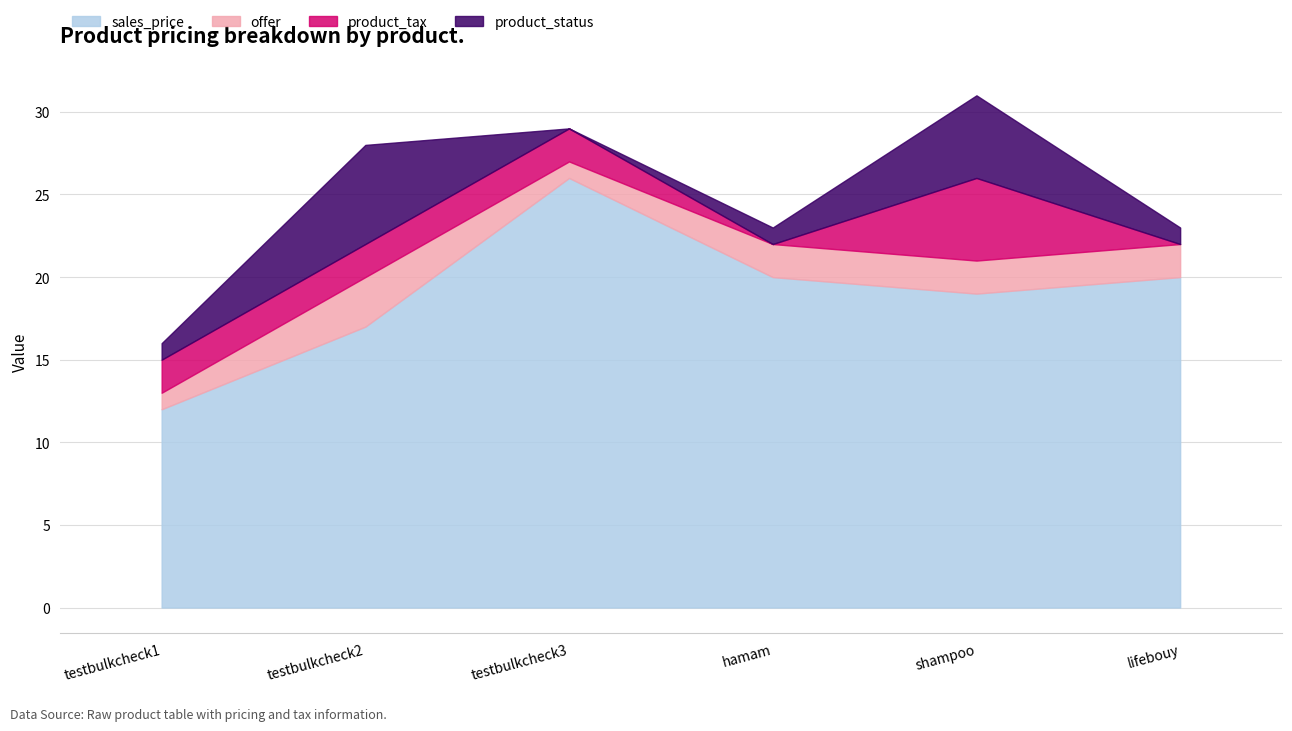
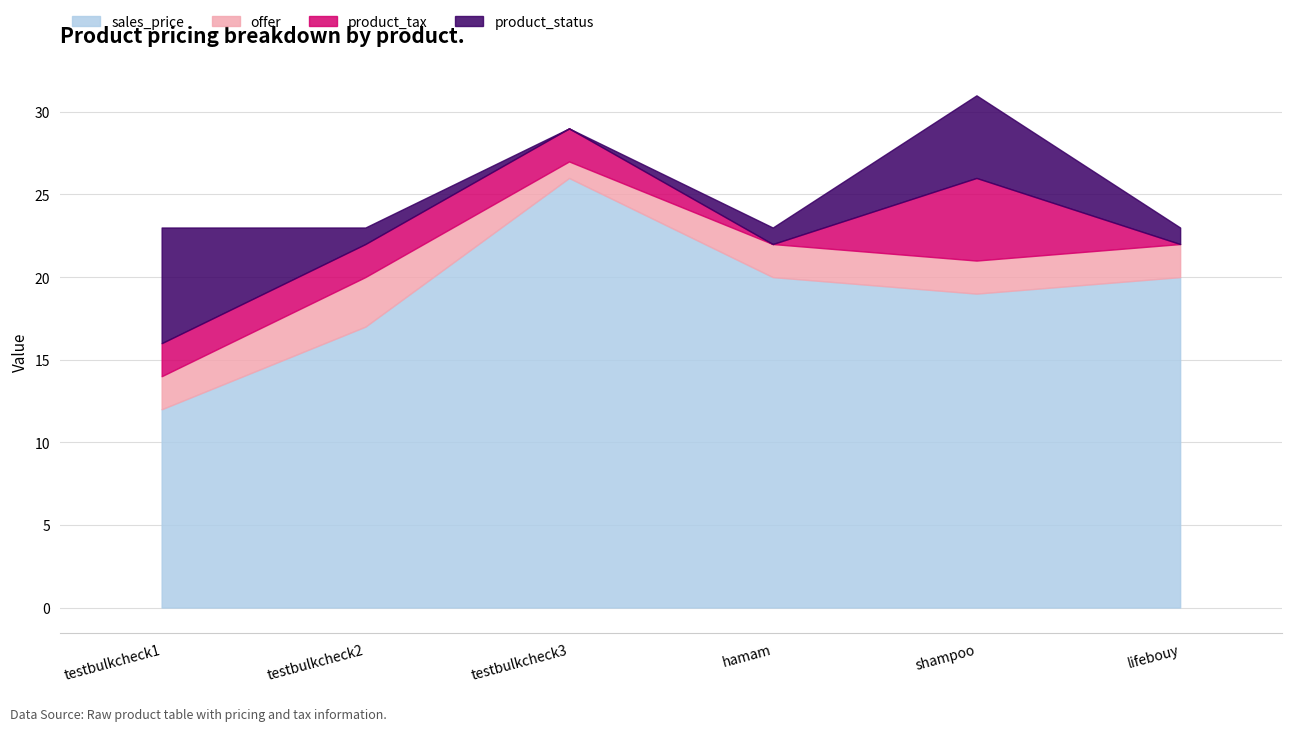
  {
    "sales_price": {
      "testbulkcheck1": 12,
      "testbulkcheck2": 17,
      "testbulkcheck3": 26,
      "hamam": 20,
      "shampoo": 19,
      "lifebouy": 20
    },
    "offer": {
-     "testbulkcheck1": 1,
+     "testbulkcheck1": 2,
      "testbulkcheck2": 3,
      "testbulkcheck3": 1,
      "shampoo": 2
    },
    "product_tax": {
      "testbulkcheck1": 2,
      "testbulkcheck2": 2,
      "shampoo": 5
    },
    "product_status": {
-     "testbulkcheck1": 1,
-     "testbulkcheck2": 6,
+     "testbulkcheck1": 7,
+     "testbulkcheck2": 1,
      "hamam": 1,
      "shampoo": 5,
      "lifebouy": 1
    }
  }
